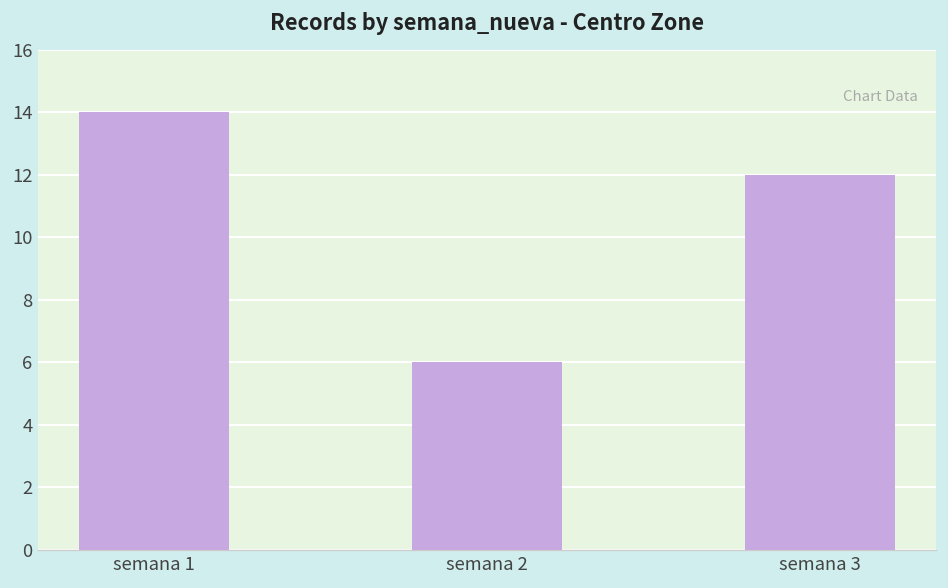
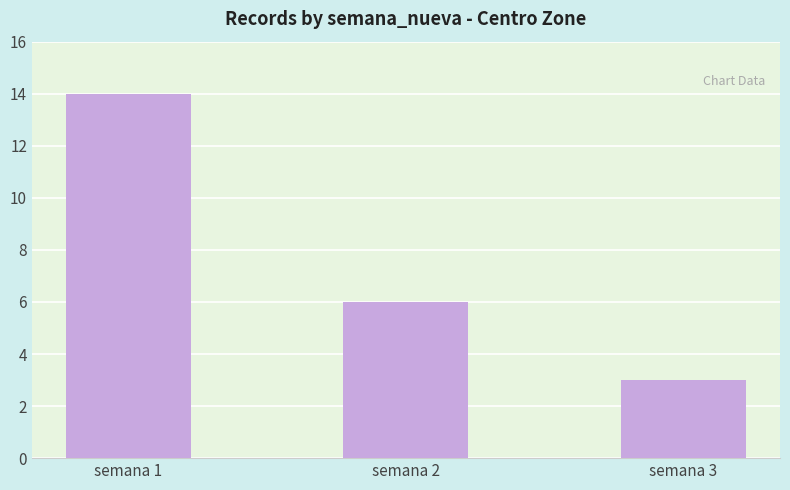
  {
    "semana 1": 14,
    "semana 2": 6,
-   "semana 3": 12
+   "semana 3": 3
  }
